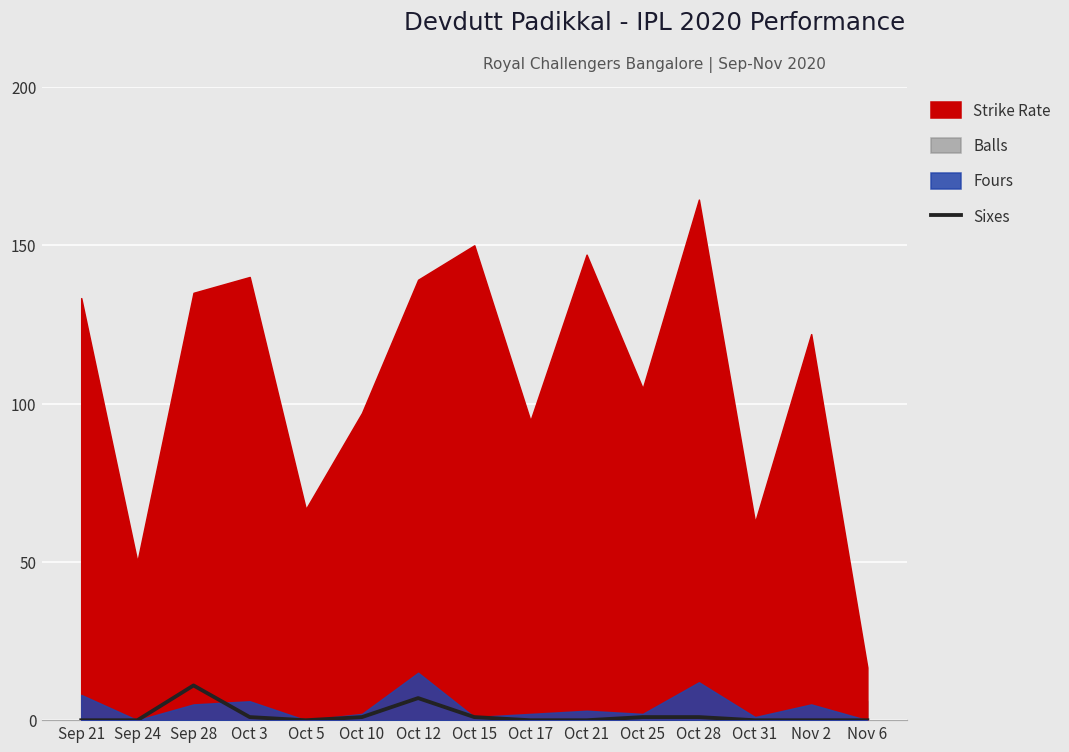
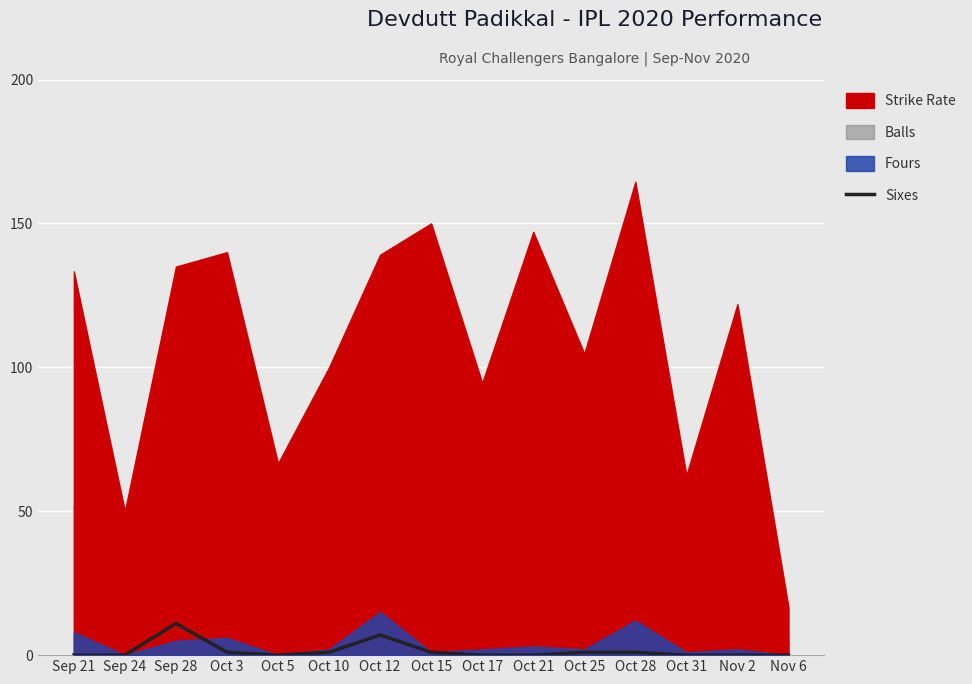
  {
    "Sixes": {
      "Sep 21": 0,
      "Sep 28": 11,
      "Oct 3": 1,
      "Oct 10": 1,
      "Oct 12": 7,
      "Oct 17": 0,
      "Oct 21": 0,
      "Oct 25": 1,
      "Oct 28": 1,
      "Oct 31": 0,
      "Nov 2": 0
    },
    "Strike Rate": {
      "Sep 21": 133,
      "Sep 24": 50,
      "Sep 28": 135,
      "Oct 3": 140,
      "Oct 5": 67,
-     "Oct 10": 97,
+     "Oct 10": 100,
      "Oct 12": 139,
      "Oct 15": 150,
      "Oct 17": 95,
      "Oct 21": 147,
      "Oct 25": 105,
      "Oct 28": 164,
      "Oct 31": 63,
      "Nov 2": 122,
      "Nov 6": 17
    },
    "Balls": {
      "Sep 21": 52,
      "Sep 24": 2,
      "Sep 28": 40,
      "Oct 3": 45,
      "Oct 5": 16,
      "Oct 10": 34,
      "Oct 12": 11,
      "Oct 15": 12,
      "Oct 17": 37,
      "Oct 21": 27,
      "Oct 25": 21,
      "Oct 28": 45,
      "Oct 31": 8,
      "Nov 2": 44,
      "Nov 6": 6
    },
    "Fours": {
      "Sep 21": 8,
      "Sep 28": 5,
      "Oct 3": 6,
      "Oct 10": 2,
      "Oct 12": 15,
      "Oct 17": 2,
      "Oct 21": 3,
      "Oct 25": 2,
      "Oct 28": 12,
      "Oct 31": 1,
-     "Nov 2": 5
+     "Nov 2": 2
    }
  }
